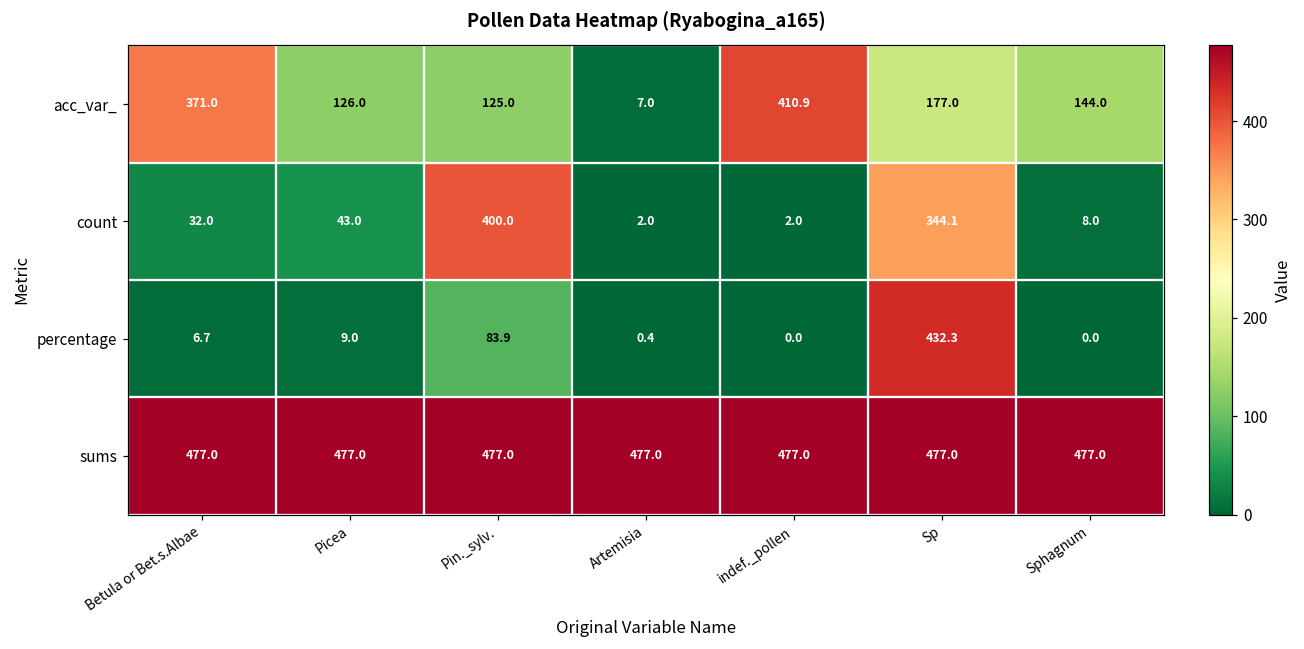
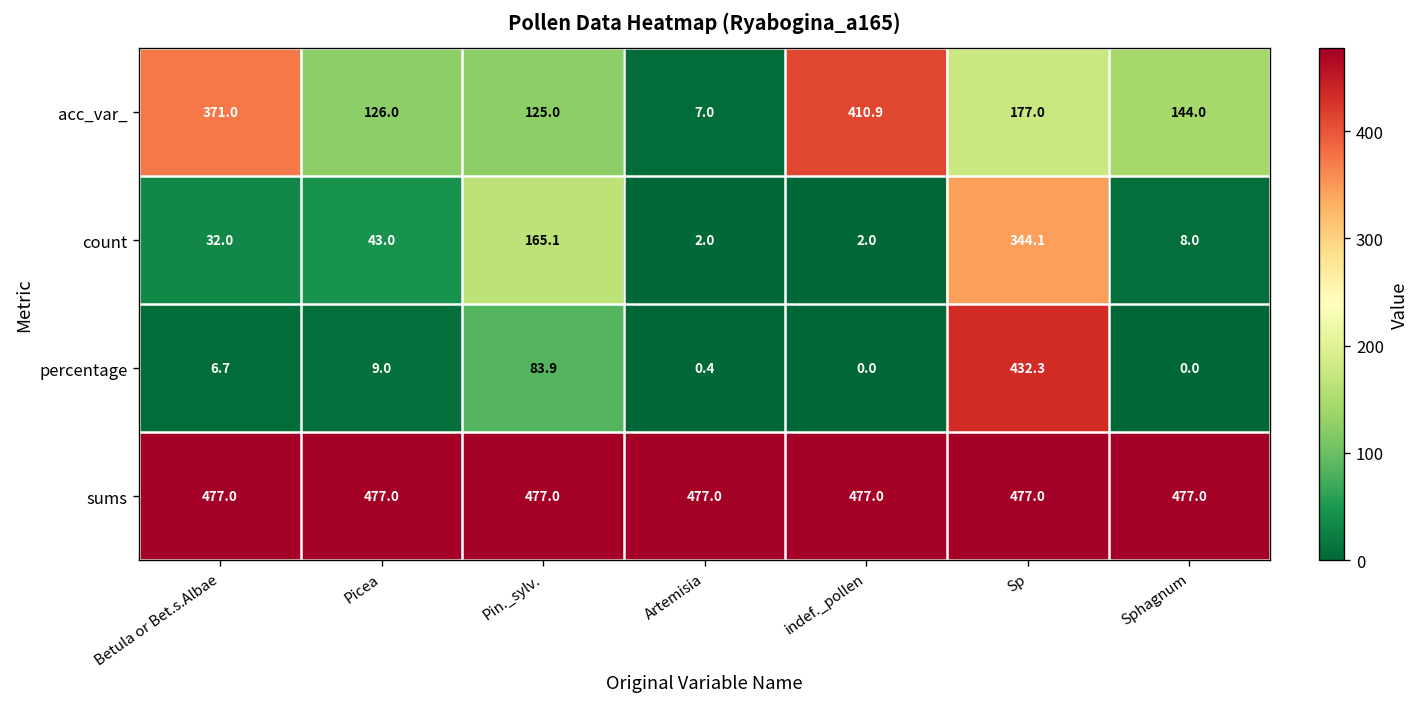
  {
    "acc_var_": {
      "Betula or Bet.s.Albae": 371.0,
      "Picea": 126.0,
      "Pin._sylv.": 125.0,
      "Artemisia": 7.0,
      "indef._pollen": 410.9,
      "Sp": 177.0,
      "Sphagnum": 144.0
    },
    "count": {
      "Betula or Bet.s.Albae": 32.0,
      "Picea": 43.0,
-     "Pin._sylv.": 400.0,
+     "Pin._sylv.": 165.1,
      "Artemisia": 2.0,
      "indef._pollen": 2.0,
      "Sp": 344.1,
      "Sphagnum": 8.0
    },
    "percentage": {
      "Betula or Bet.s.Albae": 6.7,
      "Picea": 9.0,
      "Pin._sylv.": 83.9,
      "Artemisia": 0.4,
      "indef._pollen": 0.0,
      "Sp": 432.3,
      "Sphagnum": 0.0
    },
    "sums": {
      "Betula or Bet.s.Albae": 477.0,
      "Picea": 477.0,
      "Pin._sylv.": 477.0,
      "Artemisia": 477.0,
      "indef._pollen": 477.0,
      "Sp": 477.0,
      "Sphagnum": 477.0
    }
  }
